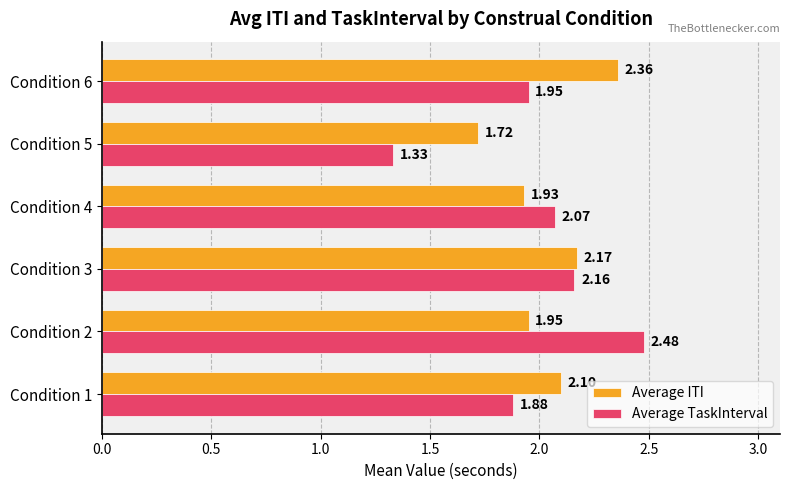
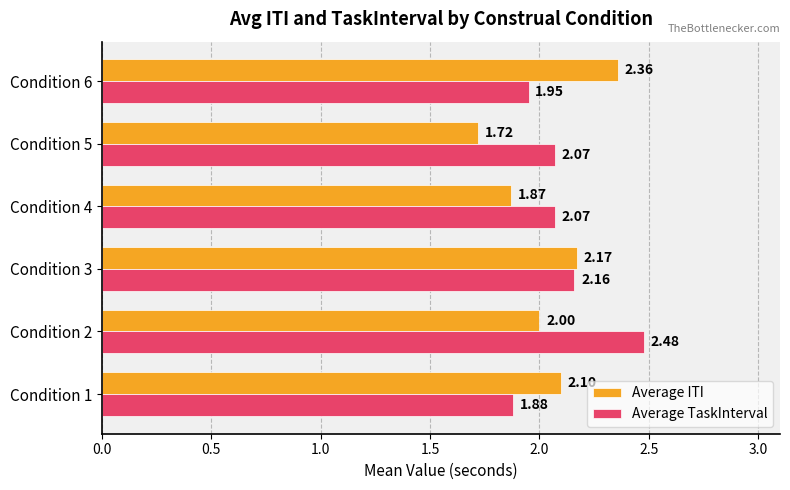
  {
    "Average ITI": {
      "Condition 6": 2.36,
      "Condition 5": 1.72,
-     "Condition 4": 1.93,
+     "Condition 4": 1.87,
      "Condition 3": 2.17,
-     "Condition 2": 1.95
+     "Condition 2": 2.00
    },
    "Average TaskInterval": {
      "Condition 6": 1.95,
-     "Condition 5": 1.33,
+     "Condition 5": 2.07,
      "Condition 4": 2.07,
      "Condition 3": 2.16,
      "Condition 2": 2.48,
      "Condition 1": 1.88
    }
  }
